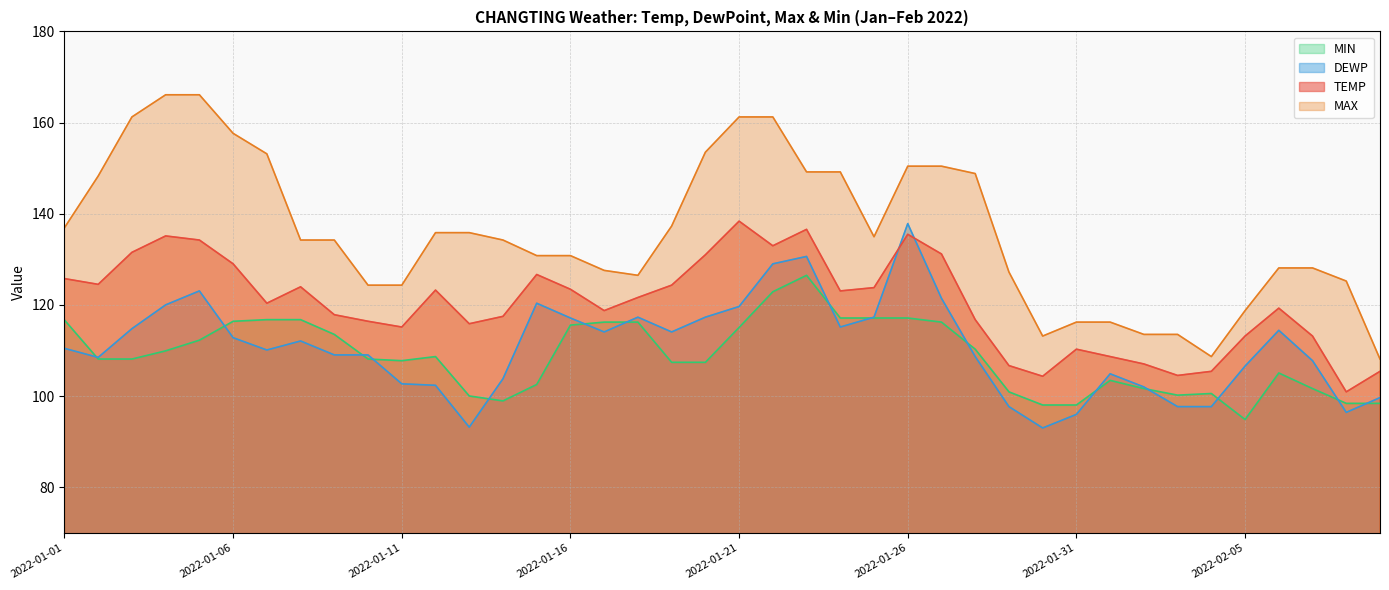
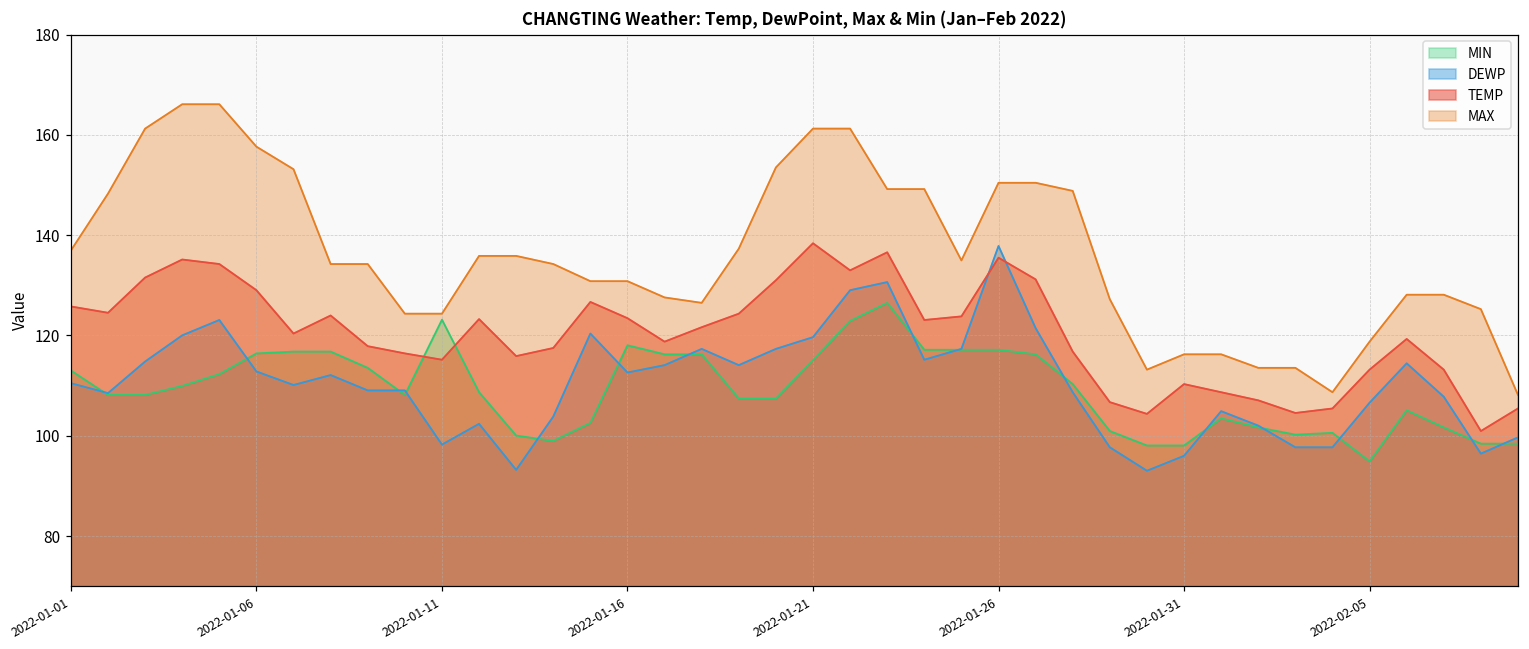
  {
    "MIN": {
-     "2022-01-01": 117,
+     "2022-01-01": 113,
      "2022-01-06": 116,
-     "2022-01-11": 108,
-     "2022-01-16": 116,
+     "2022-01-11": 123,
+     "2022-01-16": 118,
      "2022-01-21": 115,
      "2022-01-26": 117,
      "2022-01-31": 98,
      "2022-02-05": 95
    },
    "DEWP": {
      "2022-01-01": 110,
      "2022-01-06": 113,
-     "2022-01-11": 103,
-     "2022-01-16": 117,
+     "2022-01-11": 98,
+     "2022-01-16": 113,
      "2022-01-21": 120,
      "2022-01-26": 138,
      "2022-01-31": 96,
      "2022-02-05": 107
    }
  }
